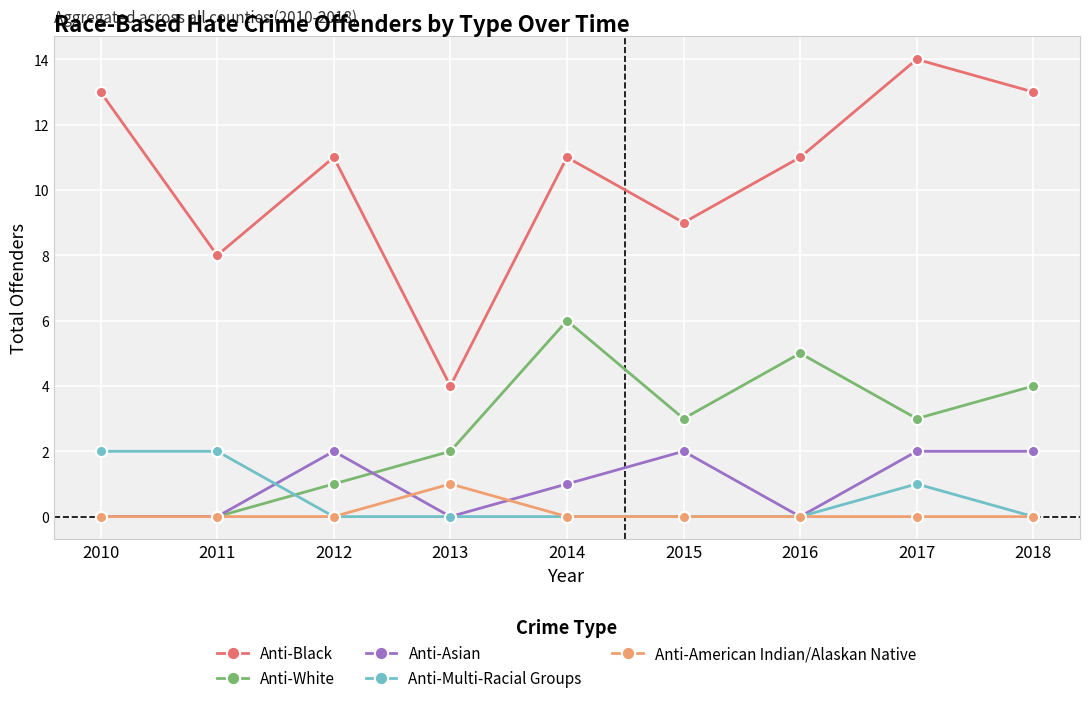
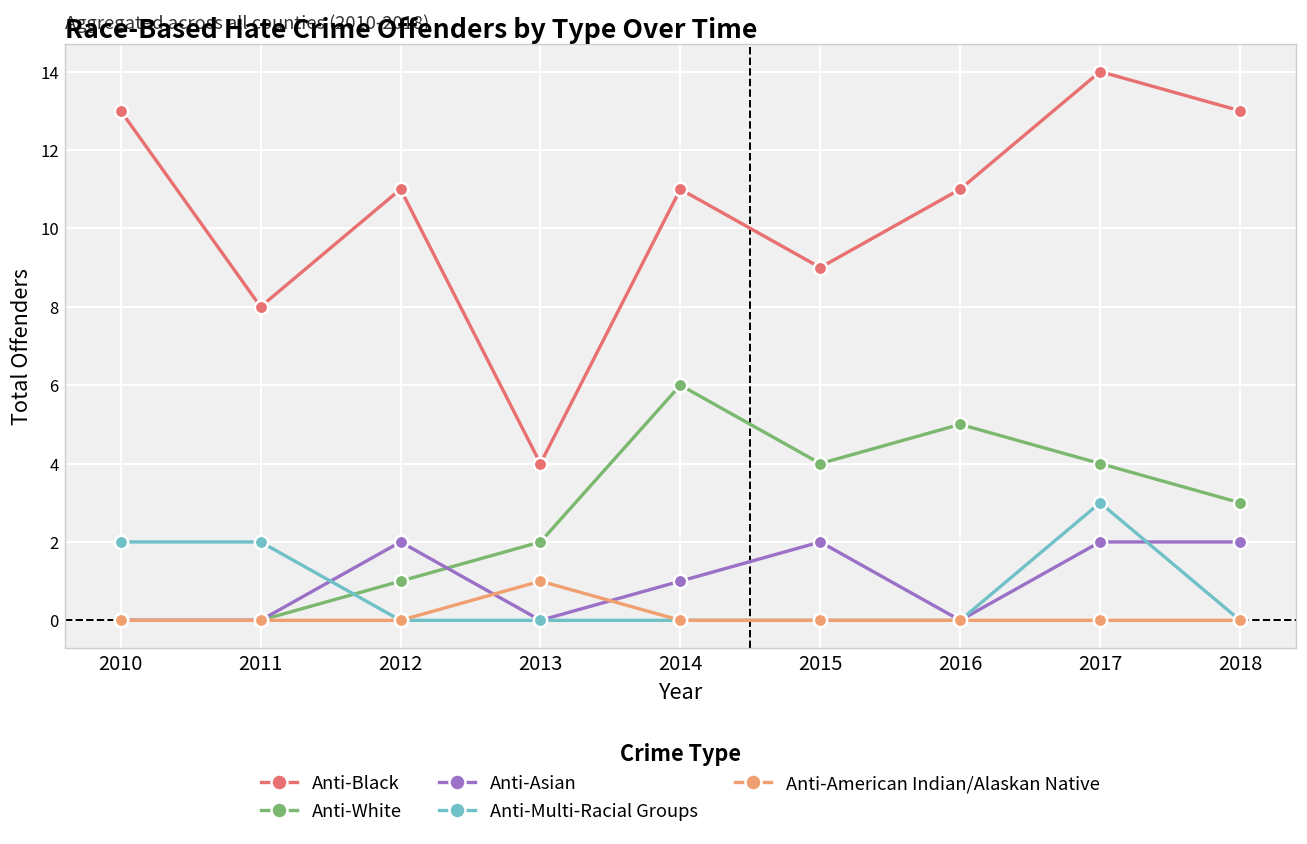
  {
    "Anti-White": {
      "2012": 1,
      "2013": 2,
      "2014": 6,
-     "2015": 3,
+     "2015": 4,
      "2016": 5,
-     "2017": 3,
-     "2018": 4
+     "2017": 4,
+     "2018": 3
    },
    "Anti-Asian": {
      "2012": 2,
      "2014": 1,
      "2015": 2,
      "2017": 2,
      "2018": 2
    },
    "Anti-Multi-Racial Groups": {
      "2010": 2,
      "2011": 2,
-     "2017": 1
+     "2017": 3
    }
  }
